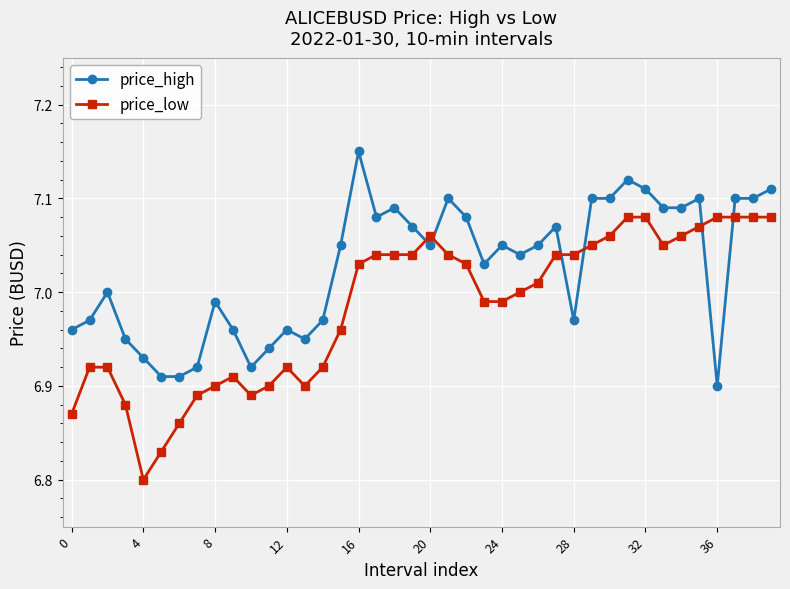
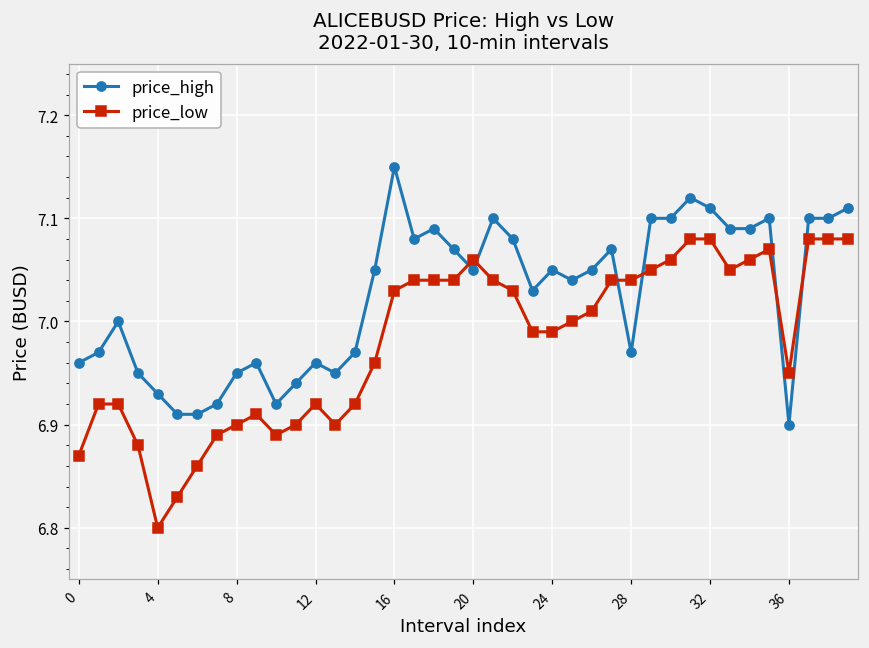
  {
    "price_high": {
      "0": 6.96,
      "4": 6.93,
-     "8": 6.99,
+     "8": 6.95,
      "12": 6.96,
      "16": 7.15,
      "20": 7.05,
      "24": 7.05,
      "28": 6.97,
      "32": 7.11,
      "36": 6.90
    },
    "price_low": {
      "0": 6.87,
      "4": 6.80,
      "8": 6.90,
      "12": 6.92,
      "16": 7.03,
      "20": 7.06,
      "24": 6.99,
      "28": 7.04,
      "32": 7.08,
-     "36": 7.08
+     "36": 6.95
    }
  }
